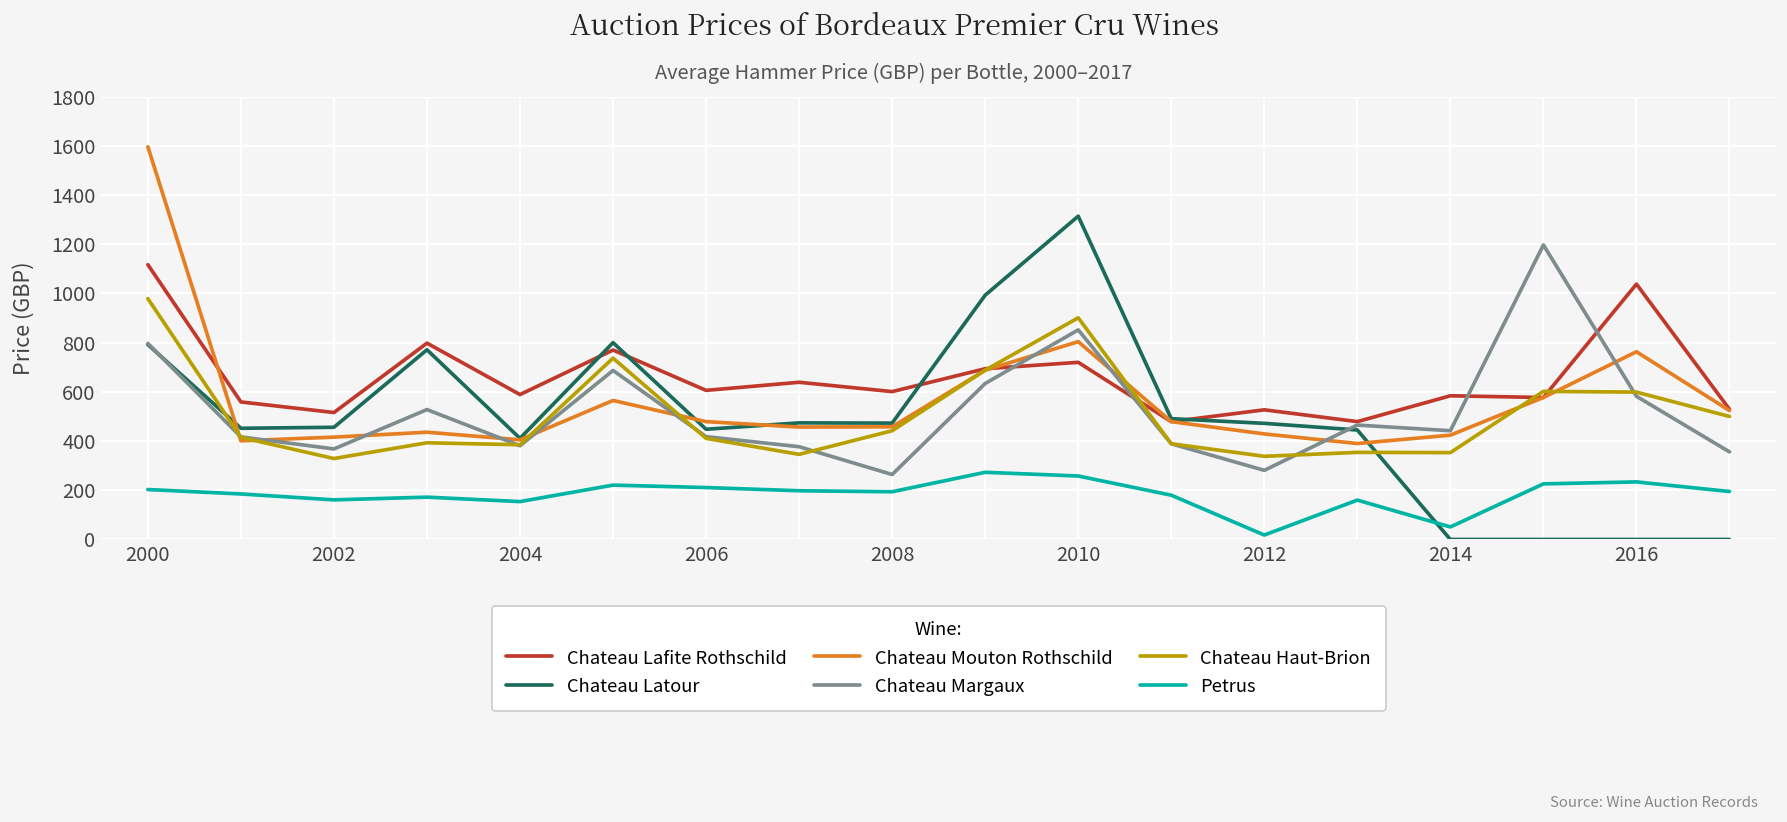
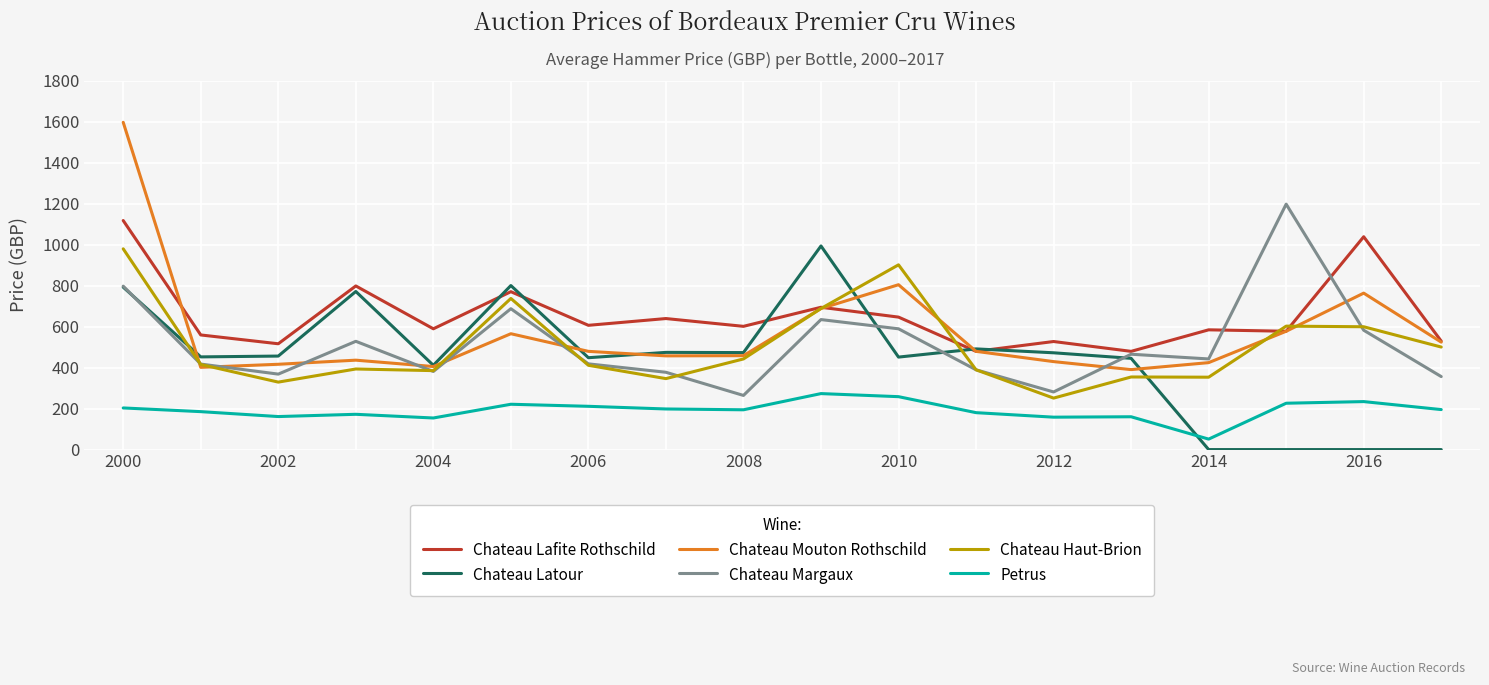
  {
    "Chateau Lafite Rothschild": {
      "2000": 1120,
      "2002": 520,
      "2004": 590,
      "2006": 610,
      "2008": 600,
-     "2010": 720,
+     "2010": 650,
      "2012": 530,
      "2014": 580,
      "2016": 1040
    },
    "Chateau Latour": {
      "2002": 460,
      "2006": 450,
      "2008": 470,
-     "2010": 1310,
+     "2010": 450,
      "2012": 470,
      "2014": 0,
      "2016": 0
    },
    "Chateau Mouton Rothschild": {
      "2000": 1600,
      "2002": 420,
      "2006": 480,
      "2008": 460,
      "2010": 800,
      "2012": 430,
      "2014": 420,
      "2016": 760
    },
    "Chateau Margaux": {
      "2002": 370,
      "2008": 260,
-     "2010": 850,
+     "2010": 590,
      "2012": 280,
      "2014": 440,
      "2016": 580
    },
    "Chateau Haut-Brion": {
      "2000": 980,
      "2002": 330,
      "2008": 440,
      "2010": 900,
-     "2012": 340,
+     "2012": 250,
      "2014": 350,
      "2016": 600
    },
    "Petrus": {
      "2000": 200,
      "2002": 160,
      "2004": 150,
      "2006": 210,
      "2008": 190,
      "2010": 260,
-     "2012": 20,
+     "2012": 160,
      "2014": 50,
      "2016": 230
    }
  }
